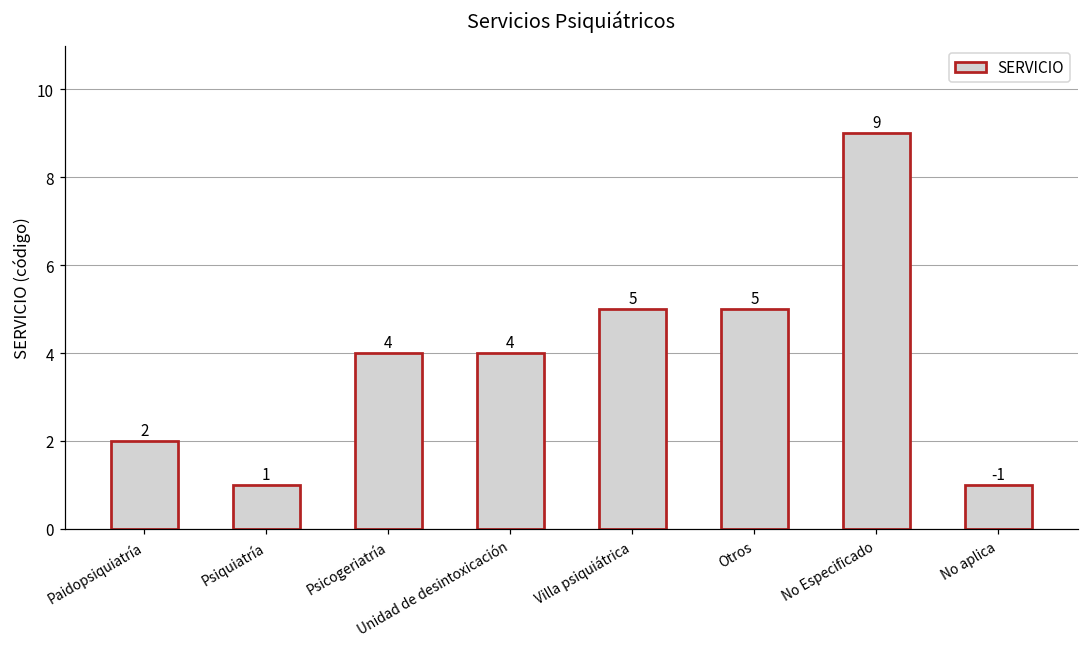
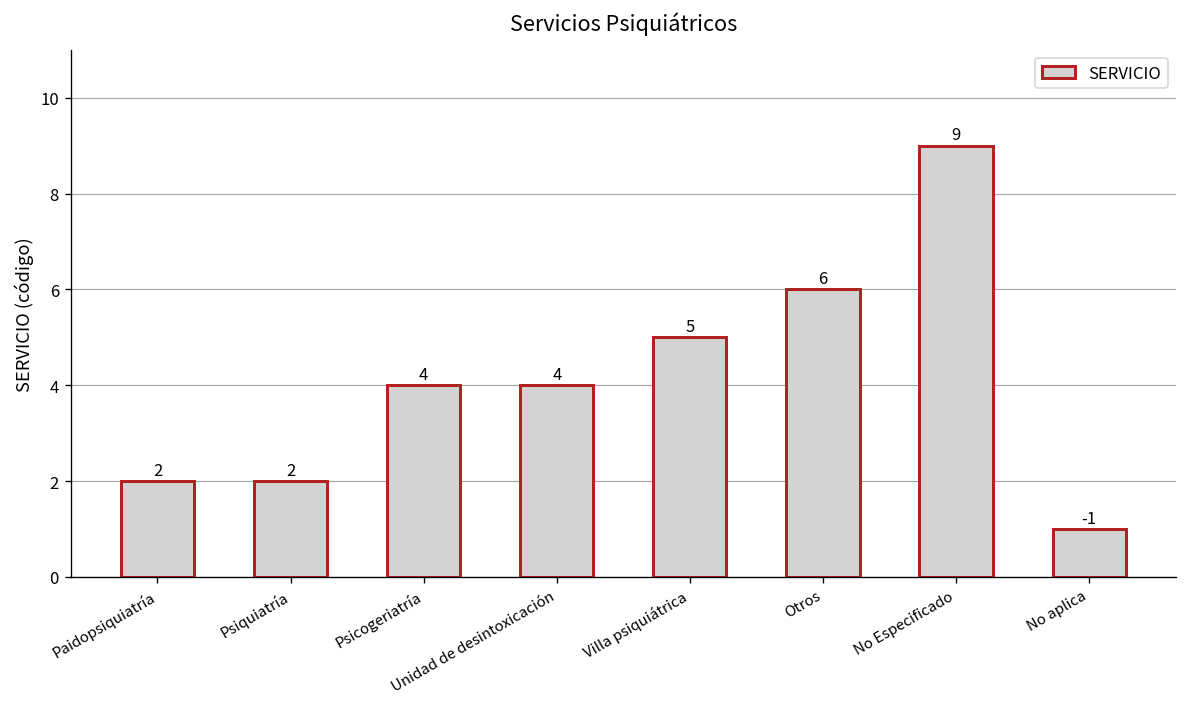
  {
    "Paidopsiquiatría": 2,
-   "Psiquiatría": 1,
+   "Psiquiatría": 2,
    "Psicogeriatría": 4,
    "Unidad de desintoxicación": 4,
    "Villa psiquiátrica": 5,
-   "Otros": 5,
+   "Otros": 6,
    "No Especificado": 9
  }
